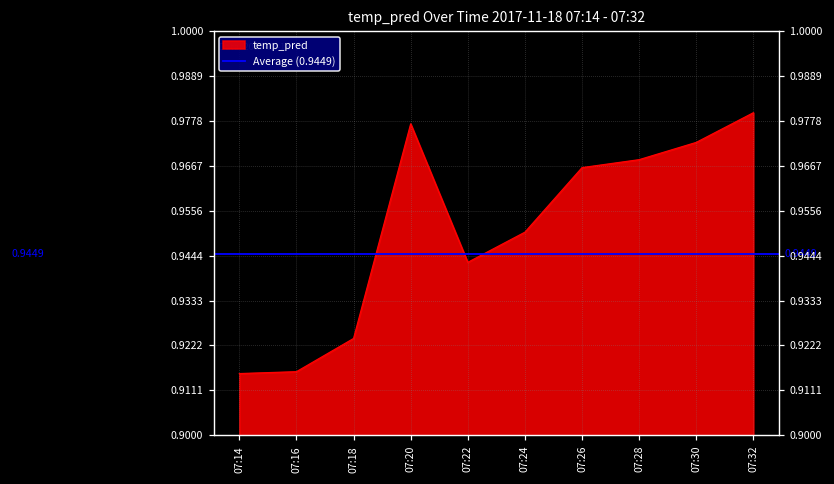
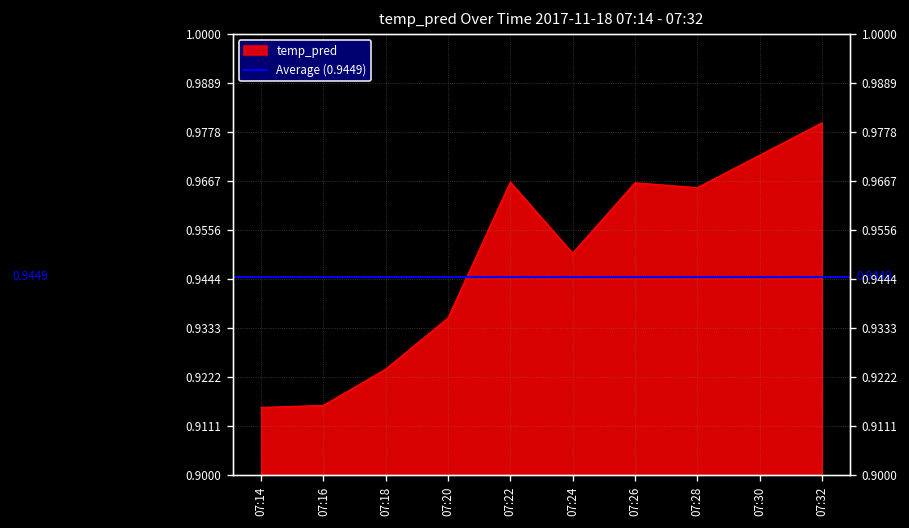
  {
    "07:14": 0.915,
    "07:16": 0.916,
    "07:18": 0.924,
-   "07:20": 0.977,
-   "07:22": 0.943,
+   "07:20": 0.936,
+   "07:22": 0.966,
    "07:24": 0.950,
    "07:26": 0.966,
-   "07:28": 0.968,
+   "07:28": 0.965,
    "07:30": 0.972,
    "07:32": 0.980
  }
